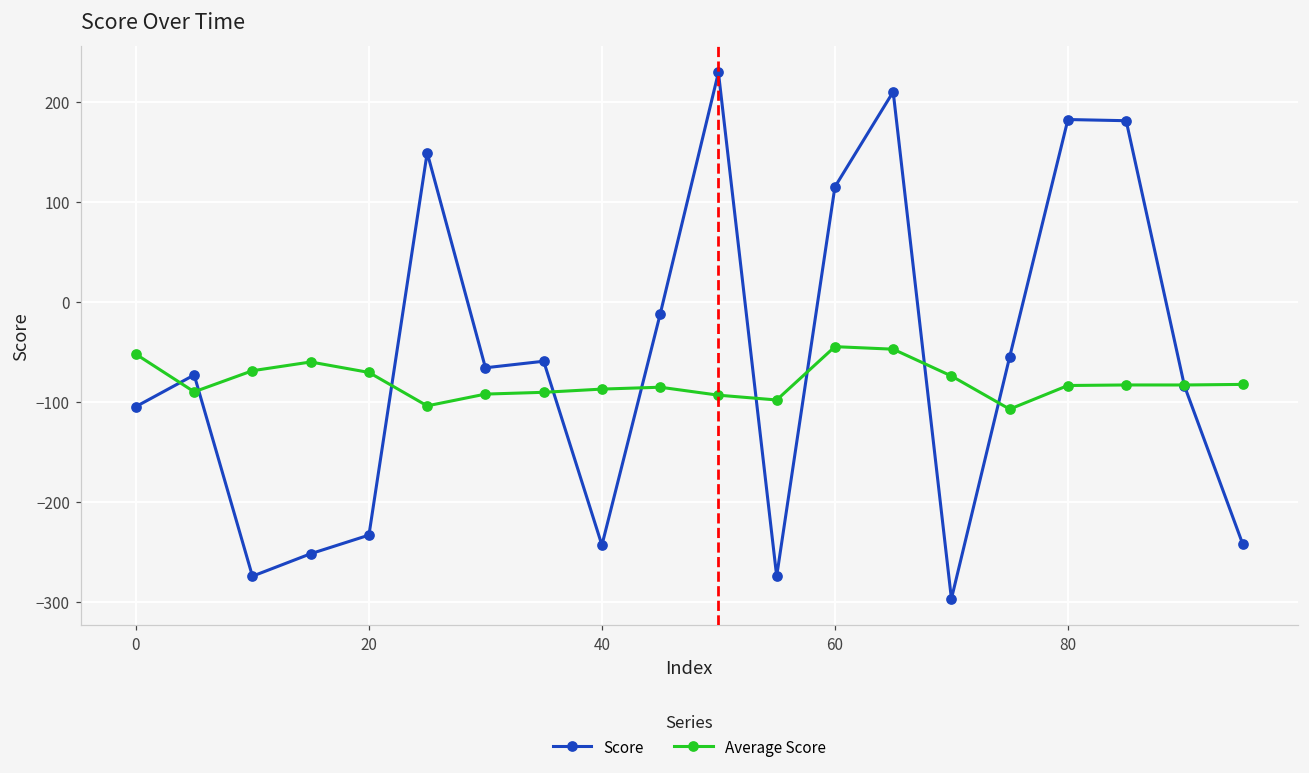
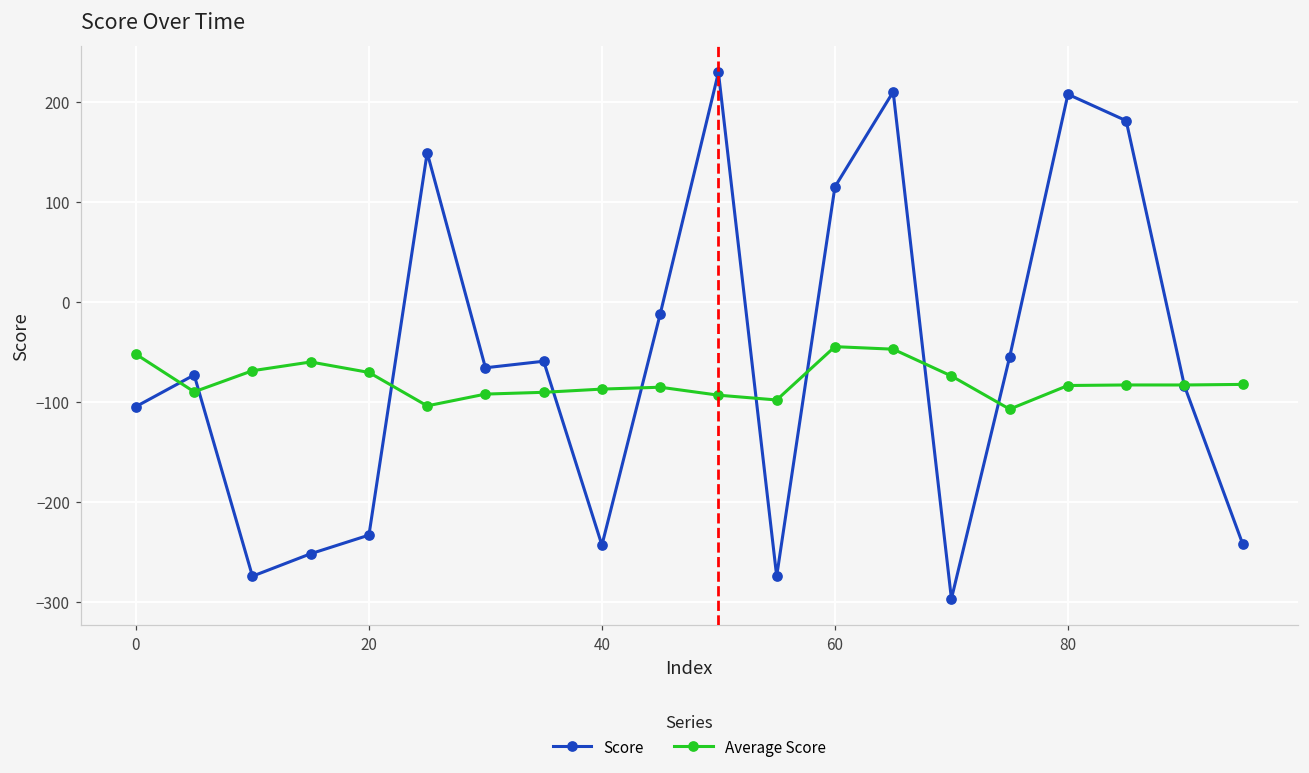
  {
    "Score": {
      "0": -100,
      "20": -230,
      "40": -240,
      "60": 110,
-     "80": 180
+     "80": 210
    },
    "Average Score": {
      "0": -50,
      "20": -70,
      "40": -90,
      "60": -40,
      "80": -80
    }
  }
